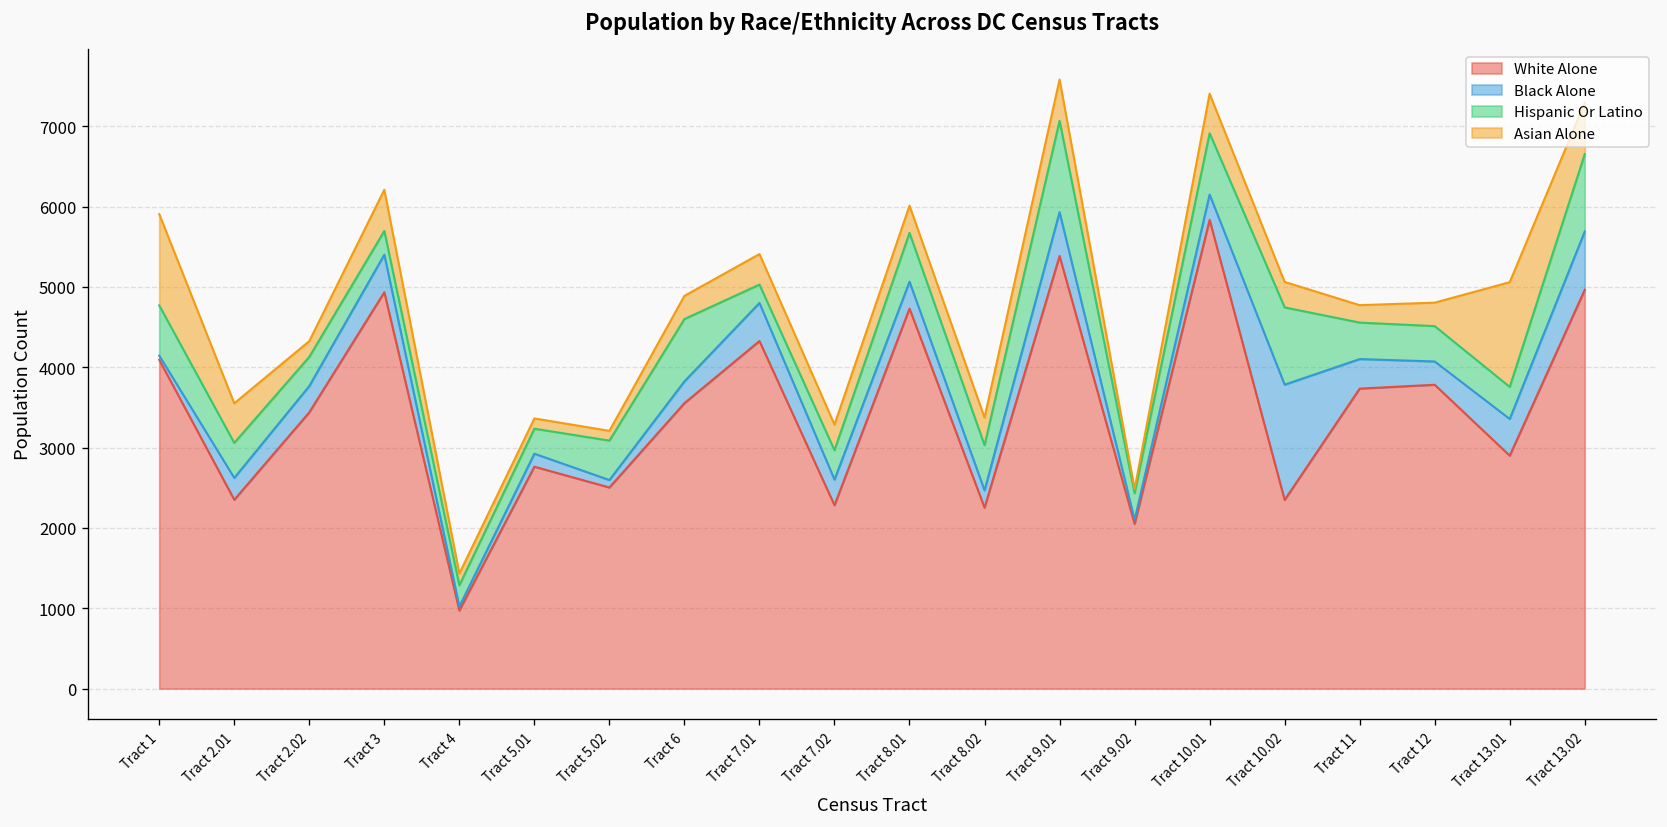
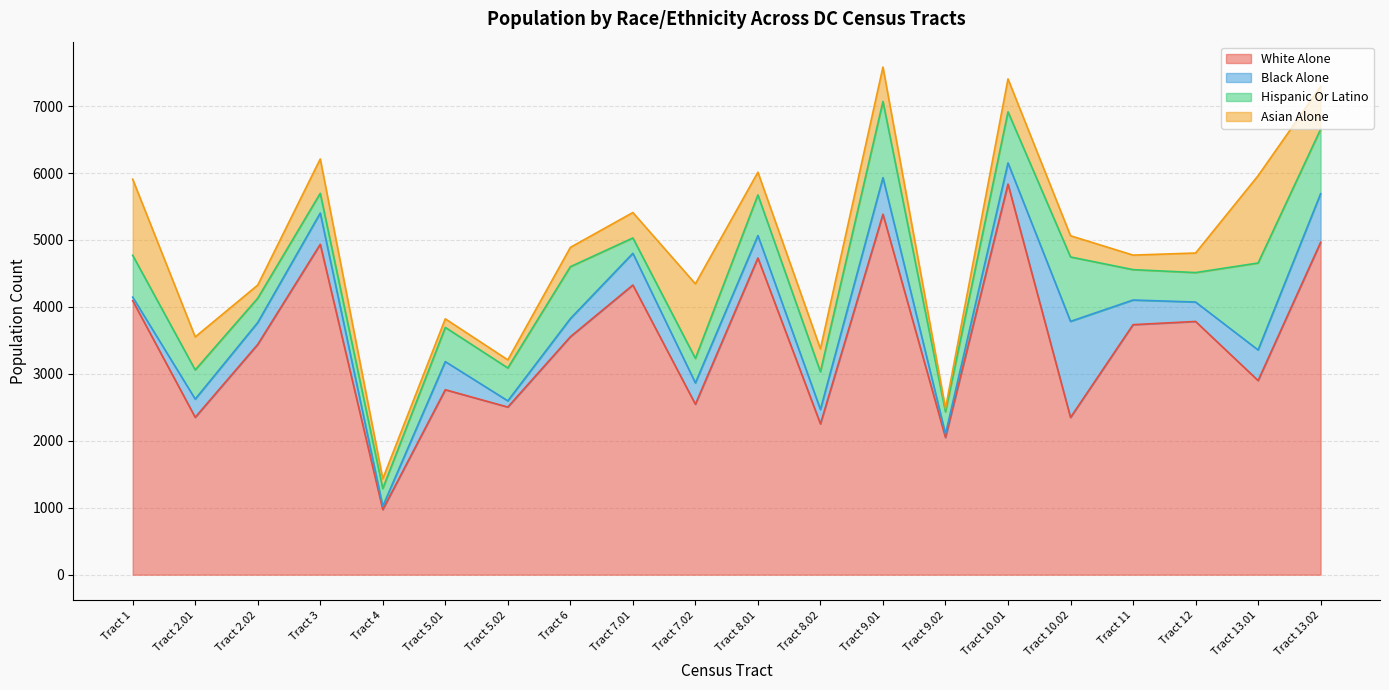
  {
    "White Alone": {
      "Tract 1": 4100,
      "Tract 2.01": 2400,
      "Tract 2.02": 3400,
      "Tract 3": 4900,
      "Tract 4": 1000,
      "Tract 5.01": 2800,
      "Tract 5.02": 2500,
      "Tract 6": 3600,
      "Tract 7.01": 4300,
-     "Tract 7.02": 2300,
+     "Tract 7.02": 2500,
      "Tract 8.01": 4700,
      "Tract 8.02": 2300,
      "Tract 9.01": 5400,
      "Tract 9.02": 2100,
      "Tract 10.01": 5800,
      "Tract 10.02": 2300,
      "Tract 11": 3700,
      "Tract 12": 3800,
      "Tract 13.01": 2900,
      "Tract 13.02": 5000
    },
    "Black Alone": {
      "Tract 1": 100,
      "Tract 2.01": 300,
      "Tract 2.02": 300,
      "Tract 3": 500,
      "Tract 4": 100,
-     "Tract 5.01": 200,
+     "Tract 5.01": 400,
      "Tract 5.02": 100,
      "Tract 6": 300,
      "Tract 7.01": 500,
      "Tract 7.02": 300,
      "Tract 8.01": 300,
      "Tract 8.02": 200,
      "Tract 9.01": 500,
      "Tract 9.02": 100,
      "Tract 10.01": 300,
      "Tract 10.02": 1400,
      "Tract 11": 400,
      "Tract 12": 300,
      "Tract 13.01": 500,
      "Tract 13.02": 700
    },
    "Hispanic Or Latino": {
      "Tract 1": 600,
      "Tract 2.01": 400,
      "Tract 2.02": 400,
      "Tract 3": 300,
      "Tract 4": 300,
-     "Tract 5.01": 300,
+     "Tract 5.01": 500,
      "Tract 5.02": 500,
      "Tract 6": 800,
      "Tract 7.01": 200,
      "Tract 7.02": 400,
      "Tract 8.01": 600,
      "Tract 8.02": 600,
      "Tract 9.01": 1100,
      "Tract 9.02": 300,
      "Tract 10.01": 800,
      "Tract 10.02": 1000,
      "Tract 11": 500,
      "Tract 12": 400,
-     "Tract 13.01": 400,
+     "Tract 13.01": 1300,
      "Tract 13.02": 1000
    },
    "Asian Alone": {
      "Tract 1": 1100,
      "Tract 2.01": 500,
      "Tract 2.02": 200,
      "Tract 3": 500,
      "Tract 4": 100,
      "Tract 5.01": 100,
      "Tract 5.02": 100,
      "Tract 6": 300,
      "Tract 7.01": 400,
-     "Tract 7.02": 300,
+     "Tract 7.02": 1100,
      "Tract 8.01": 300,
      "Tract 8.02": 300,
      "Tract 9.01": 500,
      "Tract 9.02": 100,
      "Tract 10.01": 500,
      "Tract 10.02": 300,
      "Tract 11": 200,
      "Tract 12": 300,
      "Tract 13.01": 1300
    }
  }
